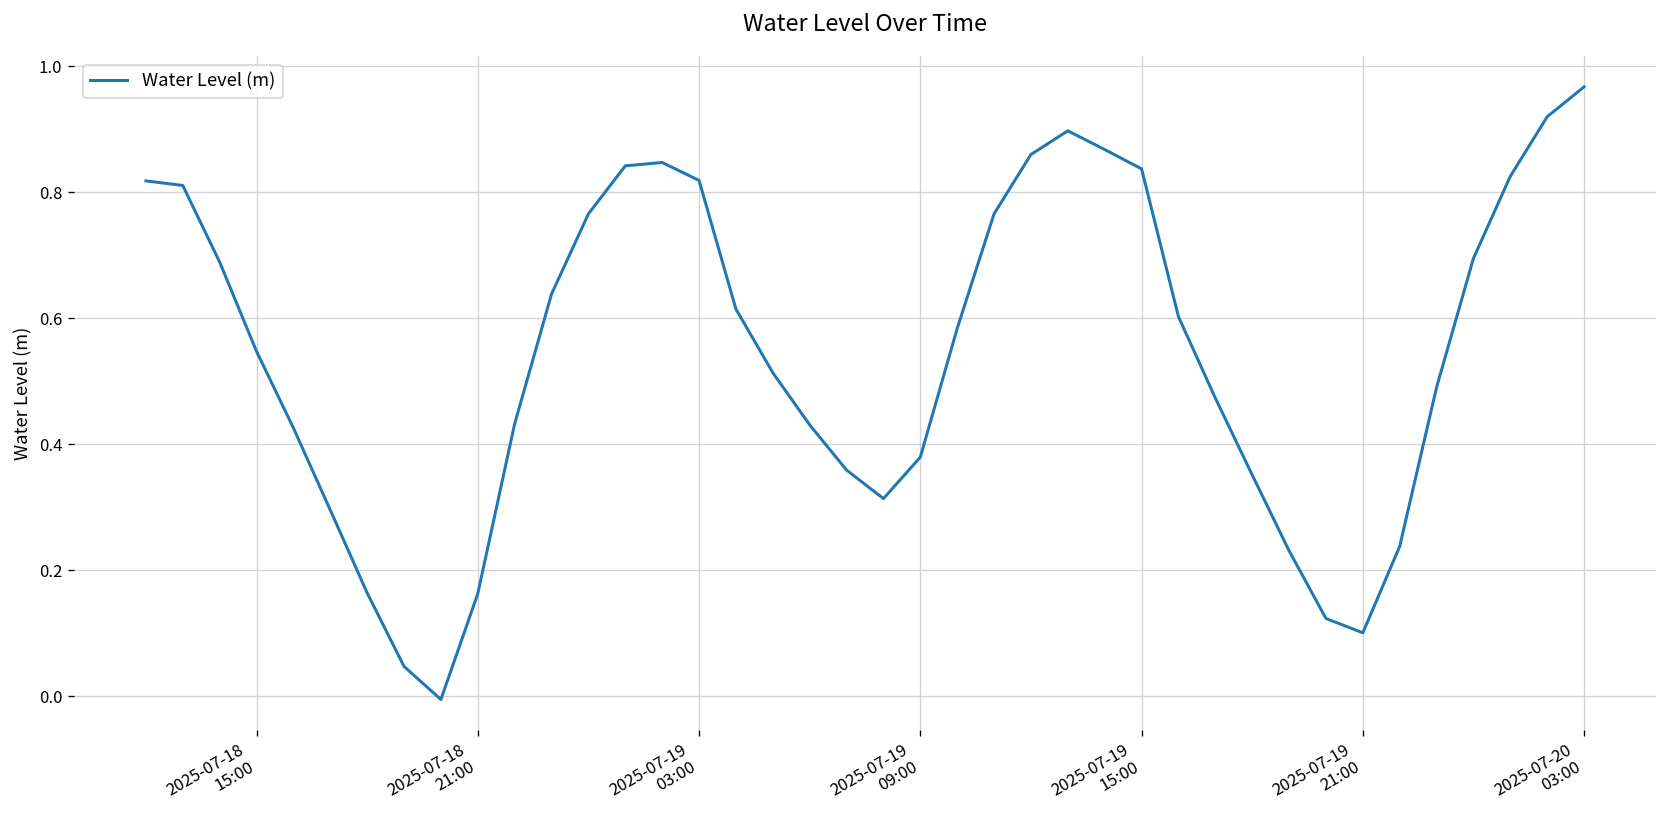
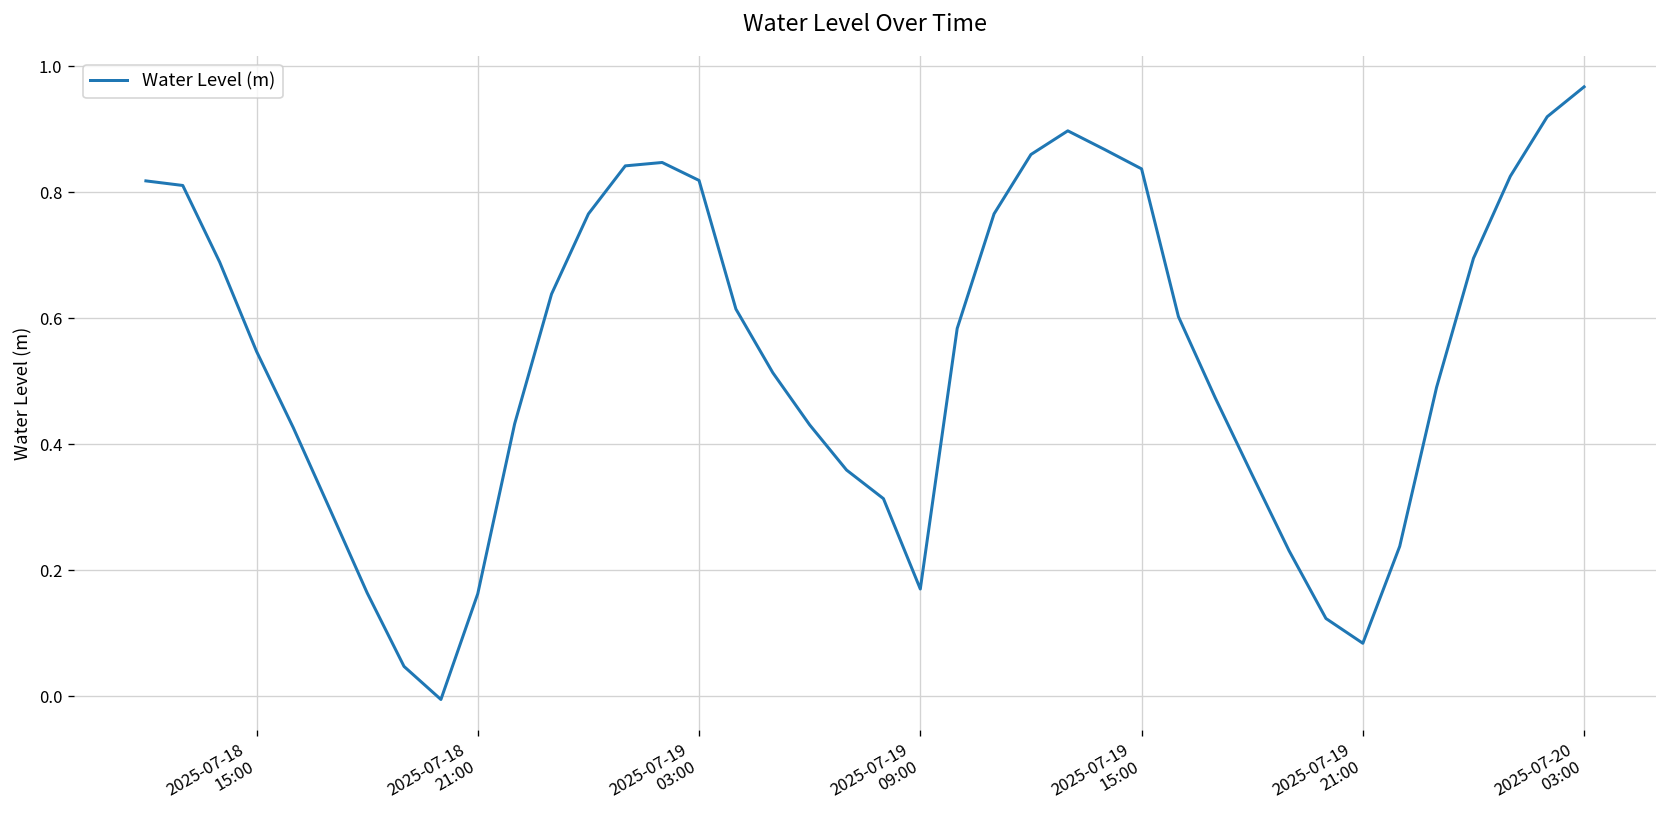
  {
    "2025-07-18 15:00": 0.55,
    "2025-07-18 21:00": 0.16,
    "2025-07-19 03:00": 0.82,
-   "2025-07-19 09:00": 0.38,
+   "2025-07-19 09:00": 0.17,
    "2025-07-19 15:00": 0.84,
-   "2025-07-19 21:00": 0.10,
+   "2025-07-19 21:00": 0.08,
    "2025-07-20 03:00": 0.97
  }
